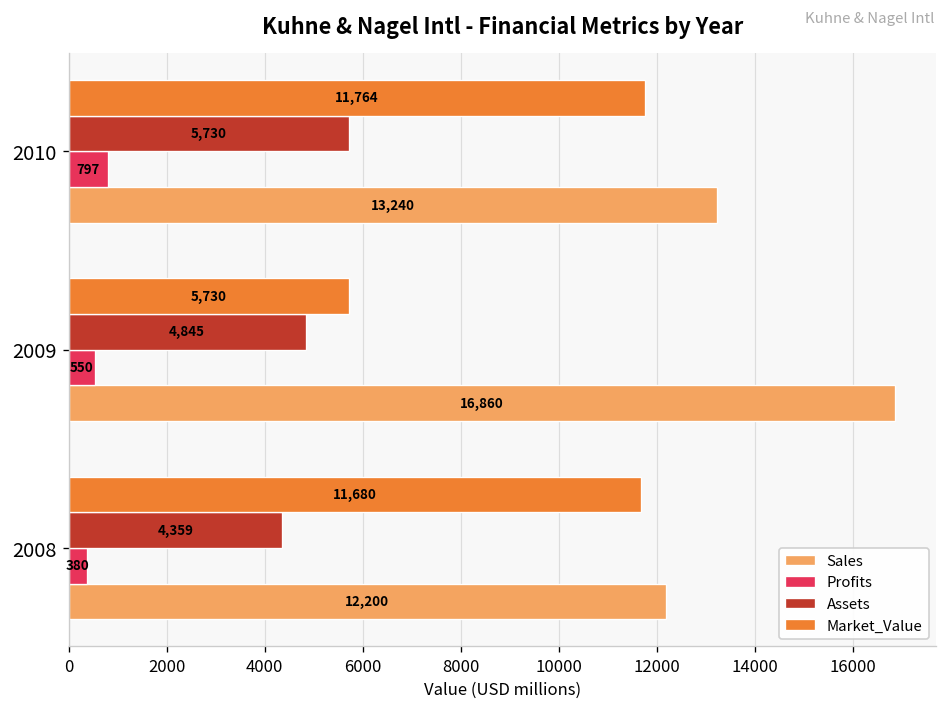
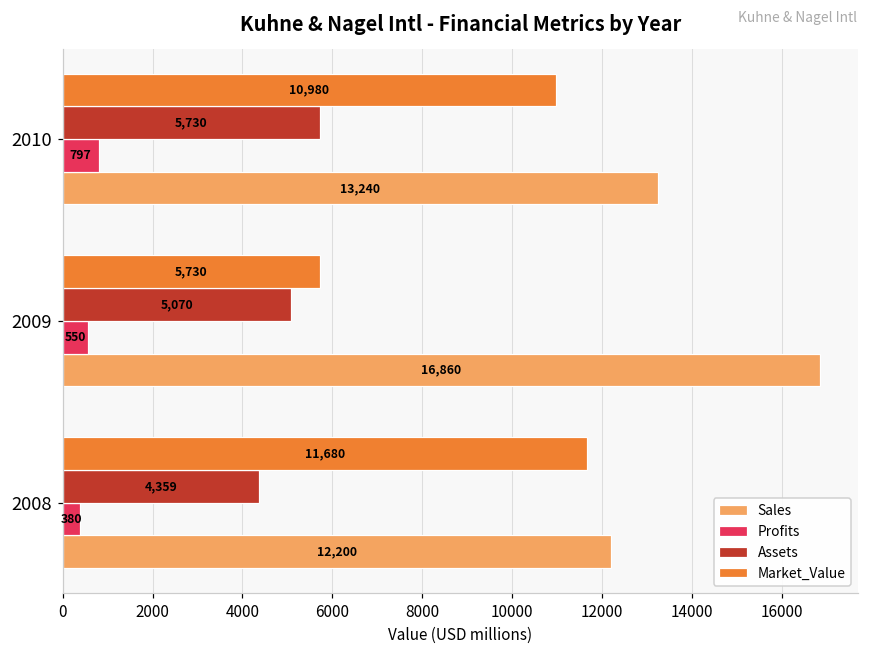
  {
    "Sales": {
      "2010": "13,240",
      "2009": "16,860",
      "2008": "12,200"
    },
    "Profits": {
      "2010": "797",
      "2009": "550",
      "2008": "380"
    },
    "Assets": {
      "2010": "5,730",
-     "2009": "4,845",
+     "2009": "5,070",
      "2008": "4,359"
    },
    "Market_Value": {
-     "2010": "11,764",
+     "2010": "10,980",
      "2009": "5,730",
      "2008": "11,680"
    }
  }
